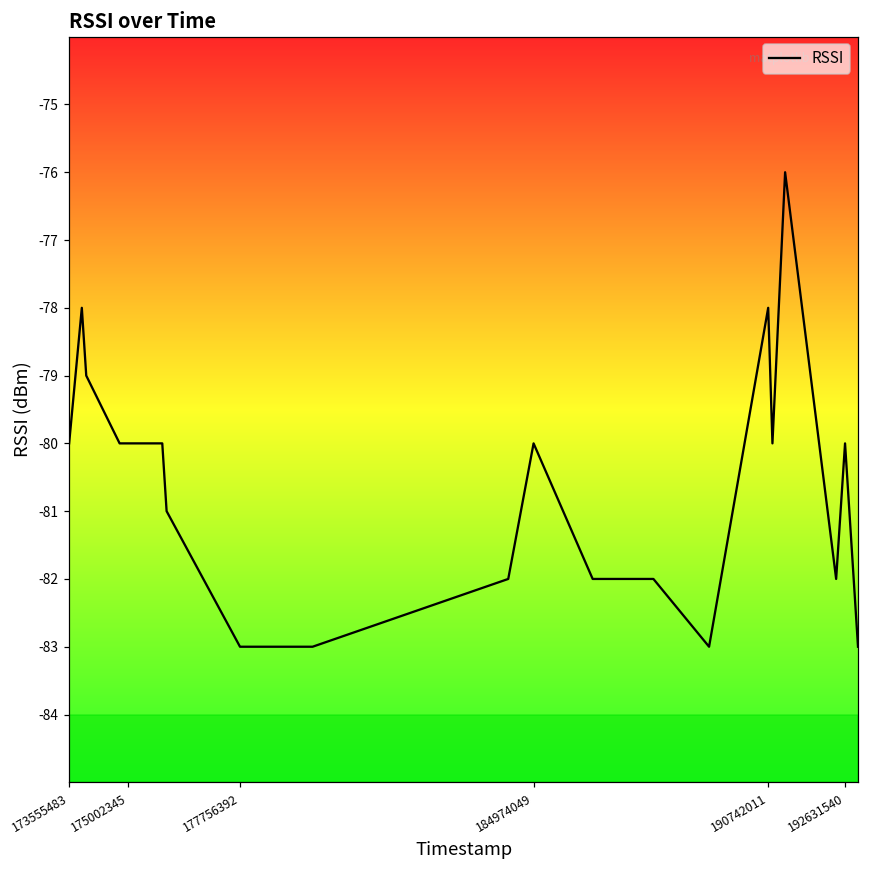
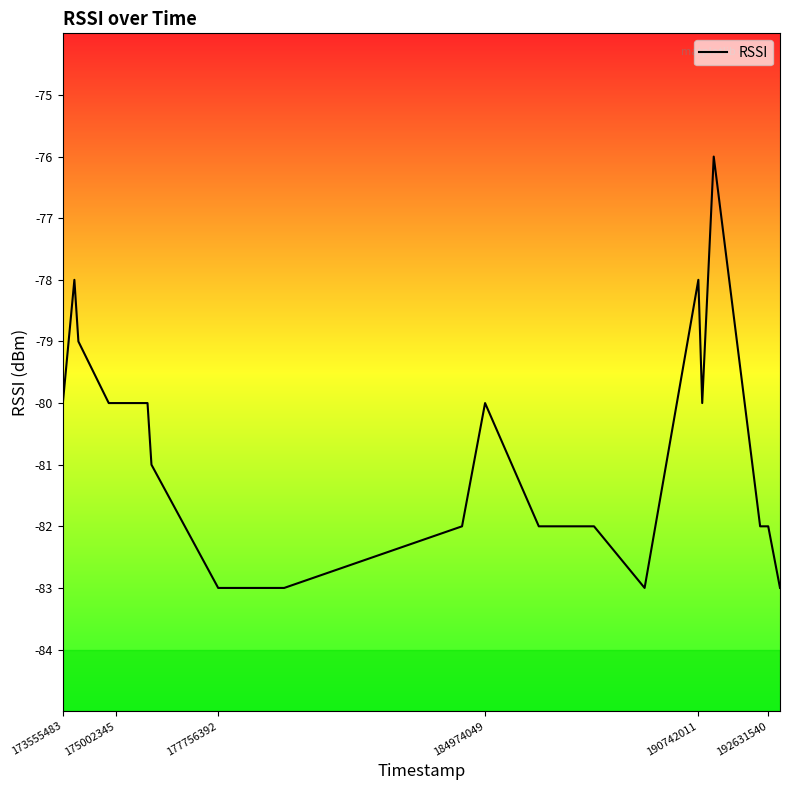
  {
    "173555483": -80,
    "175002345": -80,
    "177756392": -83,
    "184974049": -80,
    "190742011": -78,
-   "192631540": -80
+   "192631540": -82
  }
